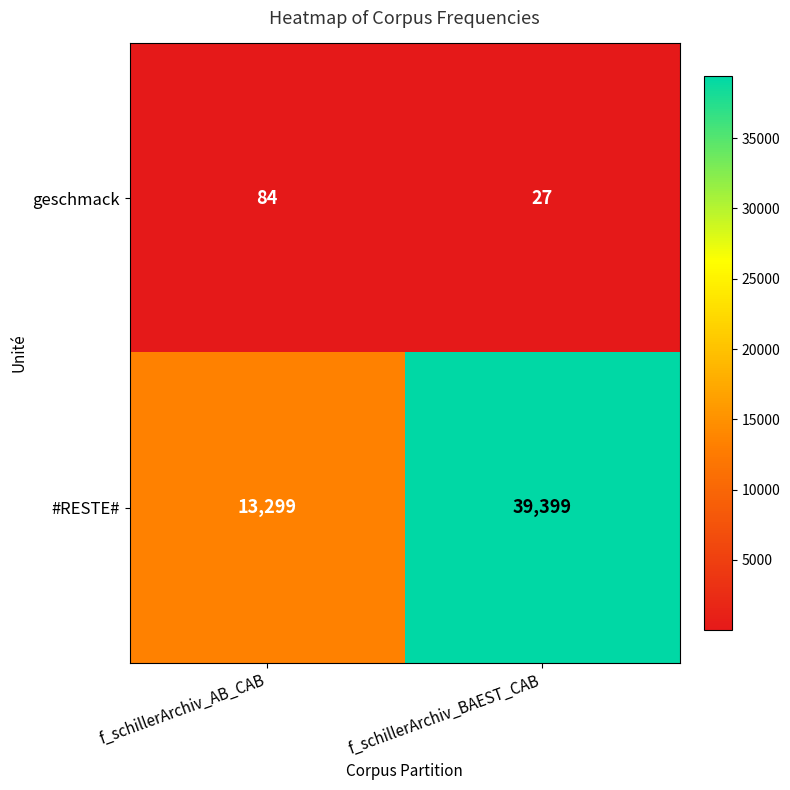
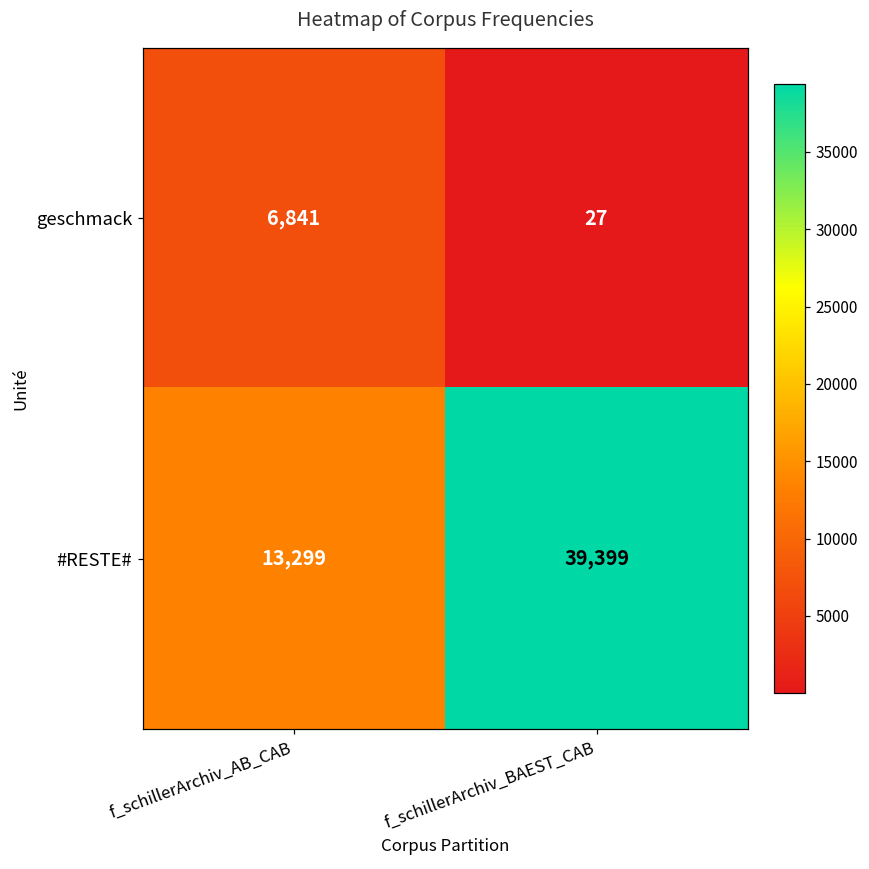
  {
    "geschmack": {
-     "f_schillerArchiv_AB_CAB": "84",
+     "f_schillerArchiv_AB_CAB": "6,841",
      "f_schillerArchiv_BAEST_CAB": "27"
    },
    "#RESTE#": {
      "f_schillerArchiv_AB_CAB": "13,299",
      "f_schillerArchiv_BAEST_CAB": "39,399"
    }
  }
